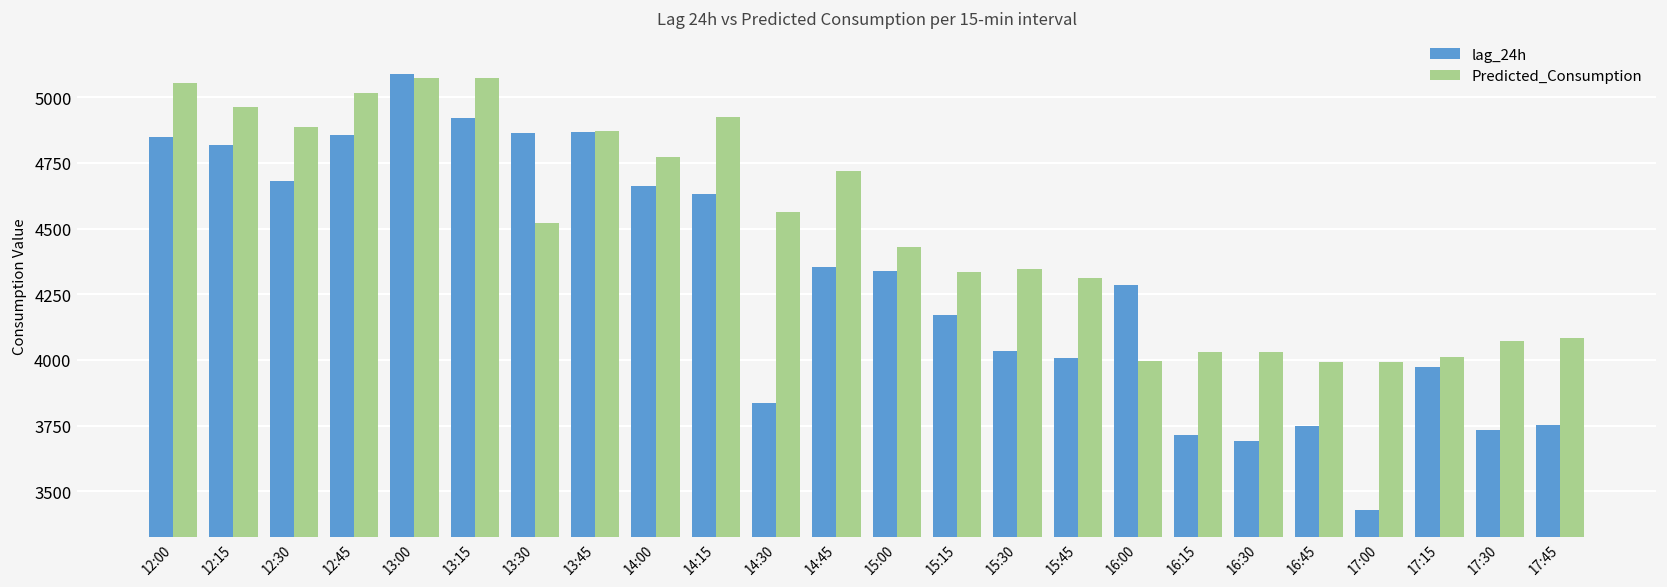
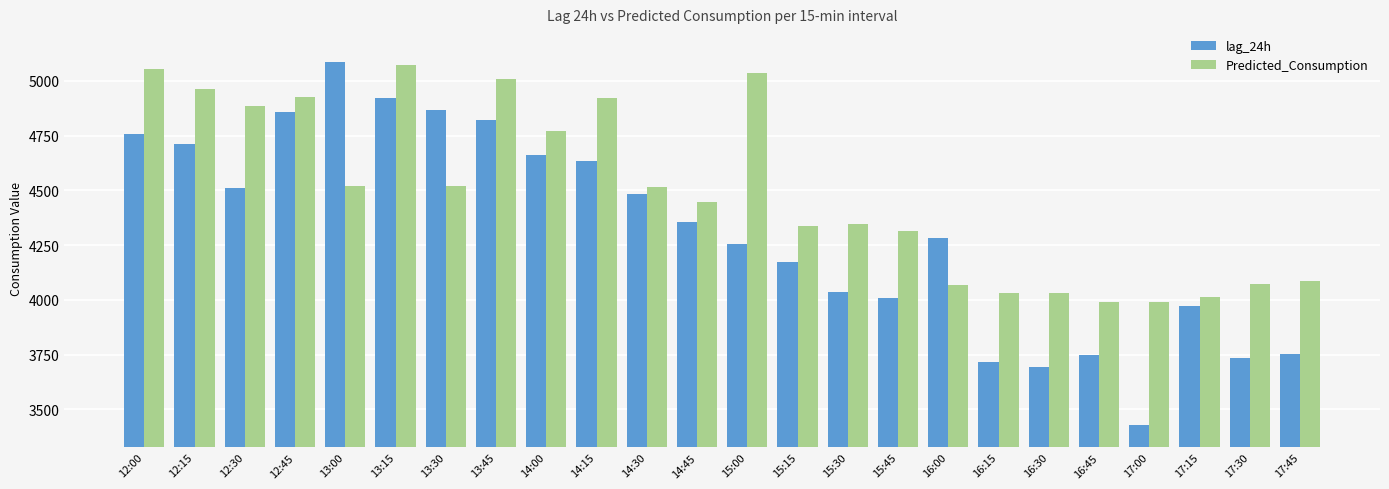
  {
    "lag_24h": {
-     "12:00": 4850,
-     "12:15": 4820,
-     "12:30": 4680,
+     "12:00": 4760,
+     "12:15": 4710,
+     "12:30": 4510,
      "12:45": 4860,
      "13:00": 5090,
      "13:15": 4920,
      "13:30": 4870,
-     "13:45": 4870,
+     "13:45": 4820,
      "14:00": 4660,
      "14:15": 4630,
-     "14:30": 3840,
+     "14:30": 4480,
      "14:45": 4350,
-     "15:00": 4340,
+     "15:00": 4260,
      "15:15": 4170,
      "15:30": 4030,
      "15:45": 4010,
      "16:00": 4280,
      "16:15": 3710,
      "16:30": 3690,
      "16:45": 3750,
      "17:00": 3430,
      "17:15": 3970,
      "17:30": 3730,
      "17:45": 3750
    },
    "Predicted_Consumption": {
      "12:00": 5050,
      "12:15": 4960,
      "12:30": 4880,
-     "12:45": 5010,
-     "13:00": 5070,
+     "12:45": 4930,
+     "13:00": 4520,
      "13:15": 5070,
      "13:30": 4520,
-     "13:45": 4870,
+     "13:45": 5010,
      "14:00": 4770,
      "14:15": 4920,
-     "14:30": 4560,
-     "14:45": 4720,
-     "15:00": 4430,
+     "14:30": 4520,
+     "14:45": 4450,
+     "15:00": 5040,
      "15:15": 4340,
      "15:30": 4350,
      "15:45": 4310,
-     "16:00": 4000,
+     "16:00": 4070,
      "16:15": 4030,
      "16:30": 4030,
      "16:45": 3990,
      "17:00": 3990,
      "17:15": 4010,
      "17:30": 4070,
      "17:45": 4090
    }
  }
